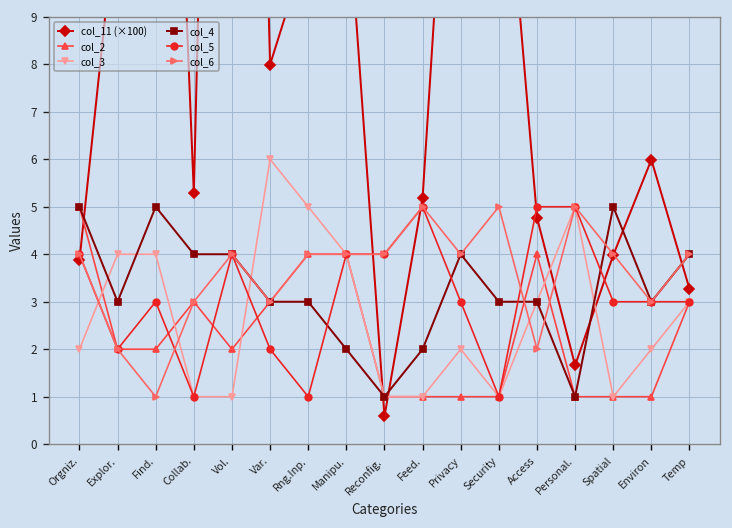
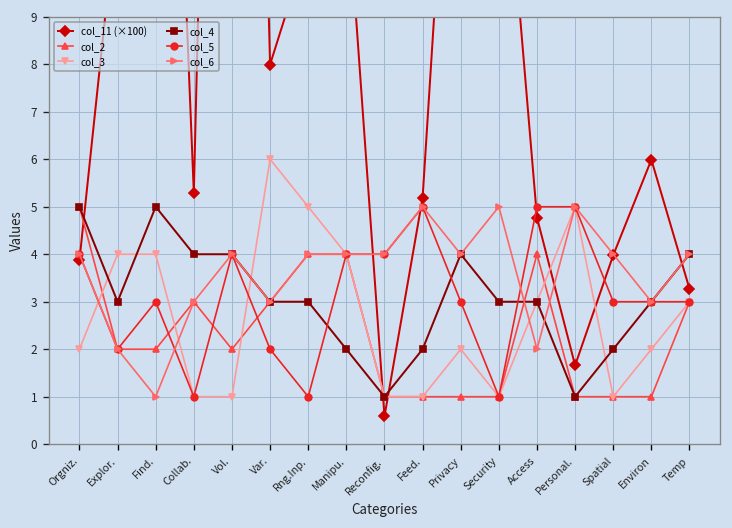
  {
    "col_3": {
      "Orgniz.": 2,
      "Explor.": 4,
      "Find.": 4,
      "Vol.": 1,
      "Var.": 6,
      "Rng.Inp.": 5,
      "Privacy": 2,
      "Environ": 2
    },
    "col_4": {
      "Explor.": 3,
      "Find.": 5,
      "Collab.": 4,
      "Rng.Inp.": 3,
      "Manipu.": 2,
      "Feed.": 2,
      "Security": 3,
-     "Spatial": 5
+     "Spatial": 2
    }
  }
